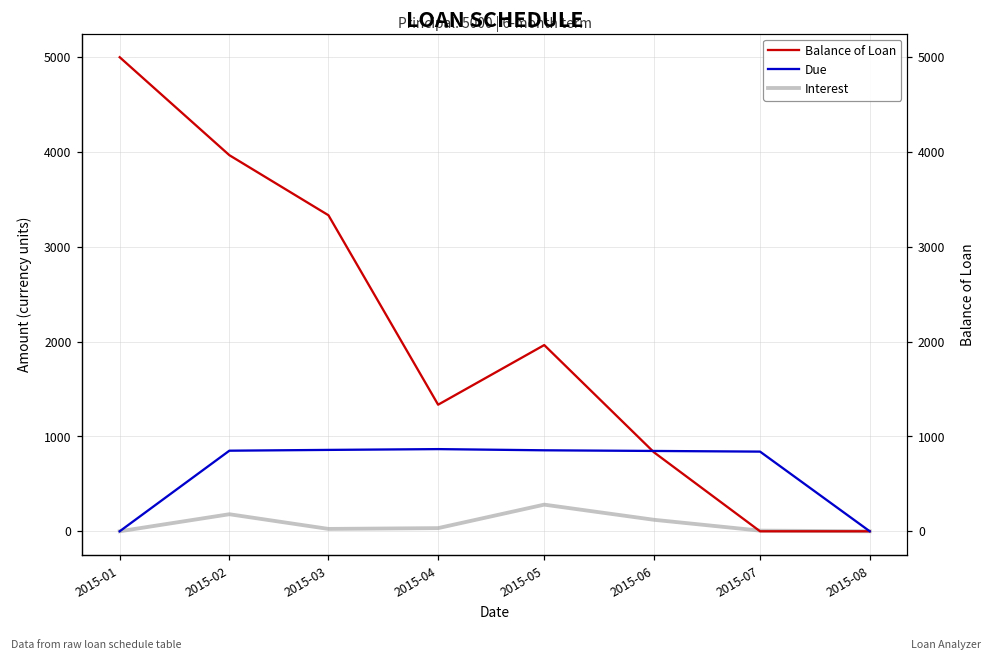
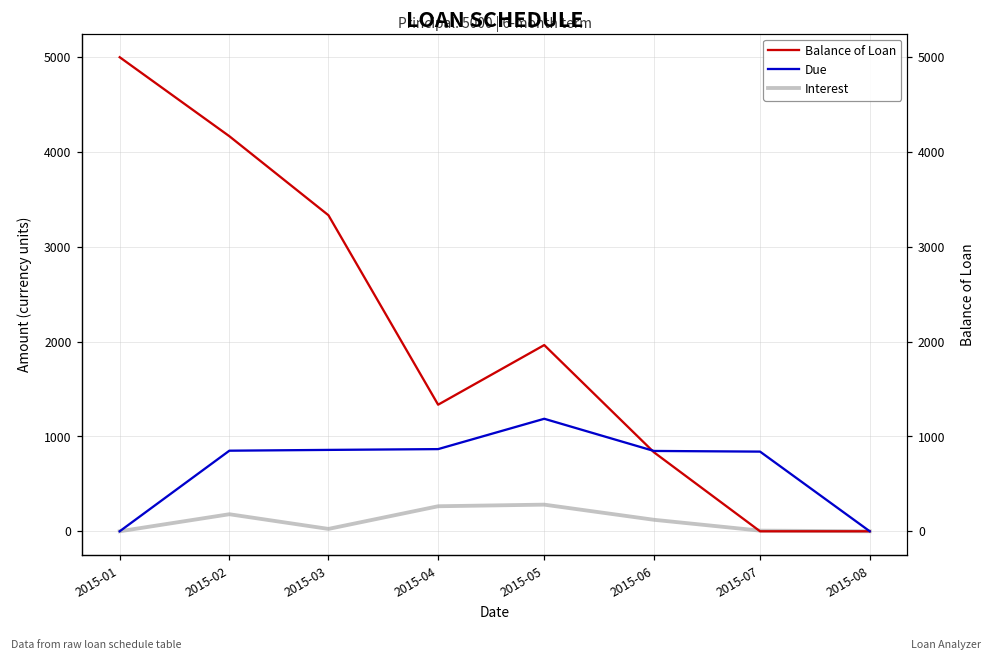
  {
    "Balance of Loan": {
      "2015-01": 5000,
-     "2015-02": 4000,
+     "2015-02": 4200,
      "2015-03": 3300,
      "2015-04": 1300,
      "2015-05": 2000
    },
    "Due": {
      "2015-02": 900,
      "2015-03": 900,
      "2015-04": 900,
-     "2015-05": 900,
+     "2015-05": 1200,
      "2015-07": 800
    },
    "Interest": {
      "2015-02": 200,
      "2015-03": 0,
-     "2015-04": 0,
+     "2015-04": 300,
      "2015-05": 300,
      "2015-06": 100
    }
  }
